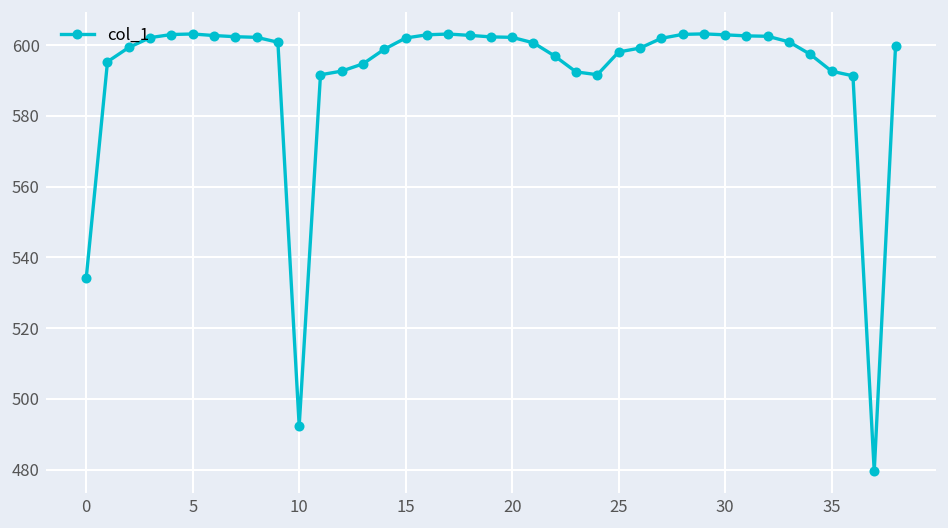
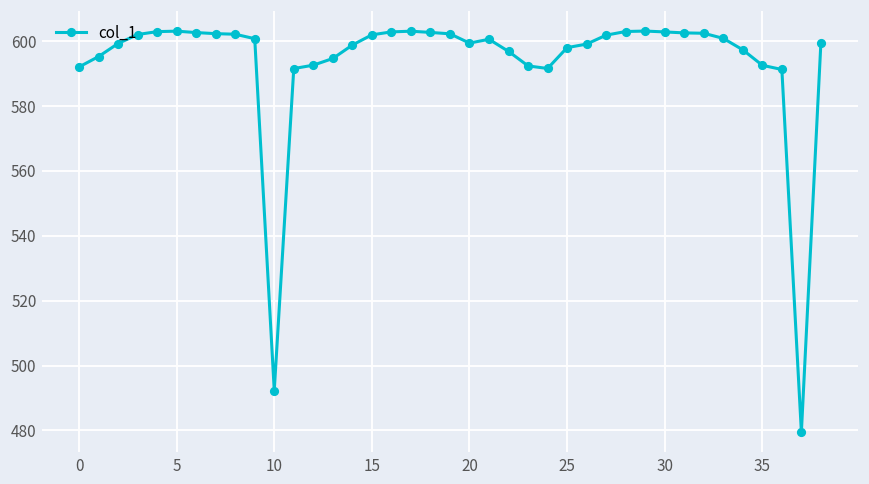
  {
-   "0": 534,
+   "0": 592,
    "5": 603,
    "10": 492,
    "15": 602,
-   "20": 602,
+   "20": 599,
    "25": 598,
    "30": 603,
    "35": 593
  }
